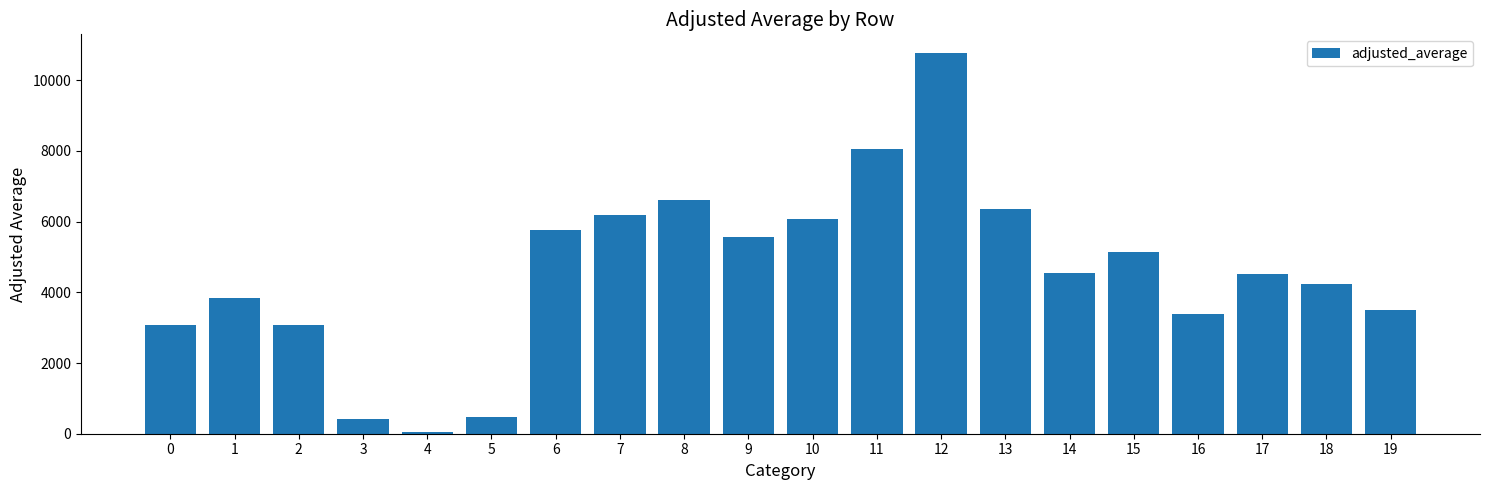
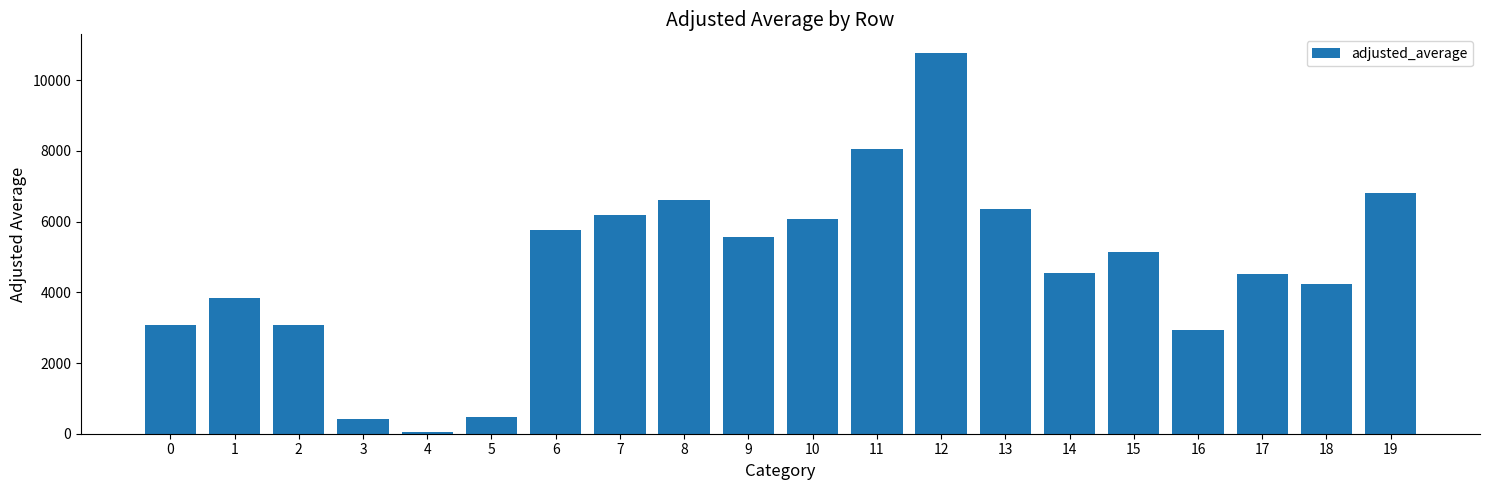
  {
    "0": 3100,
    "1": 3800,
    "2": 3100,
    "3": 400,
    "5": 500,
    "6": 5800,
    "7": 6200,
    "8": 6600,
    "9": 5600,
    "10": 6100,
    "11": 8100,
    "12": 10800,
    "13": 6400,
    "14": 4500,
    "15": 5100,
-   "16": 3400,
+   "16": 2900,
    "17": 4500,
    "18": 4200,
-   "19": 3500
+   "19": 6800
  }
